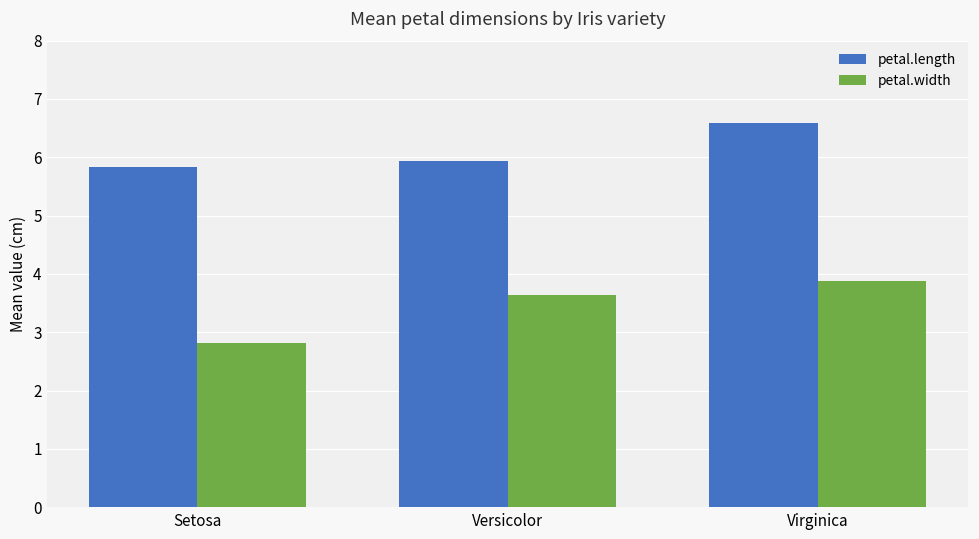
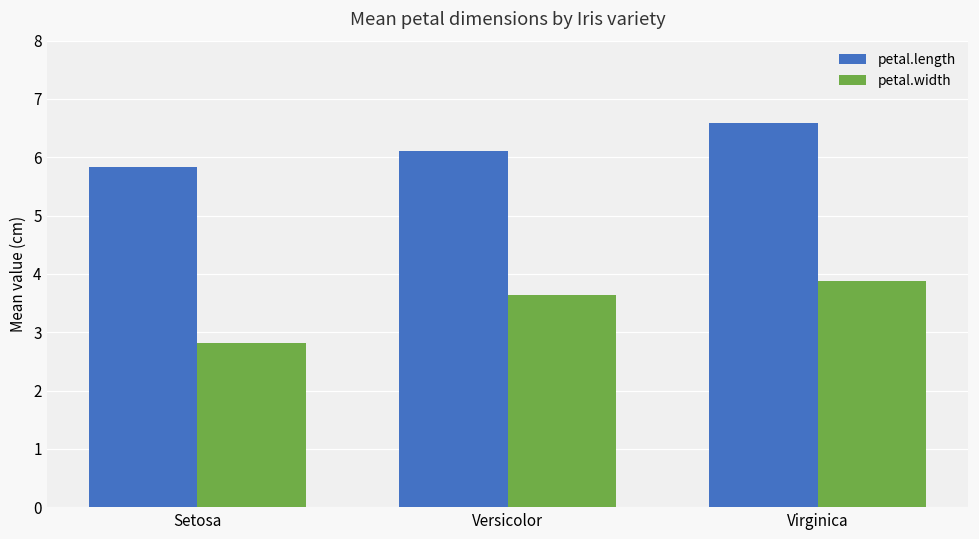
  {
    "petal.length": {
      "Setosa": 5.8,
-     "Versicolor": 5.9,
+     "Versicolor": 6.1,
      "Virginica": 6.6
    },
    "petal.width": {
      "Setosa": 2.8,
      "Versicolor": 3.6,
      "Virginica": 3.9
    }
  }
